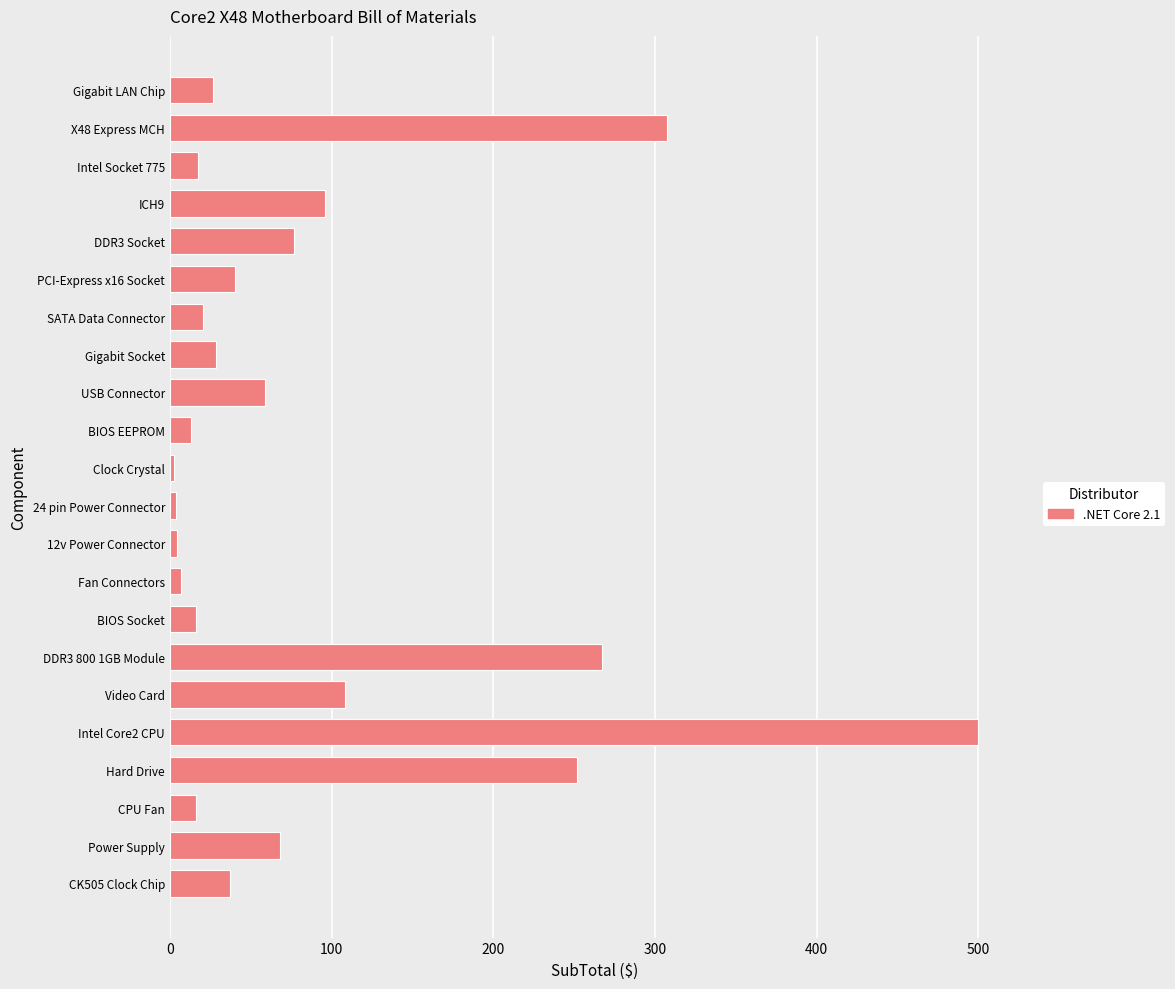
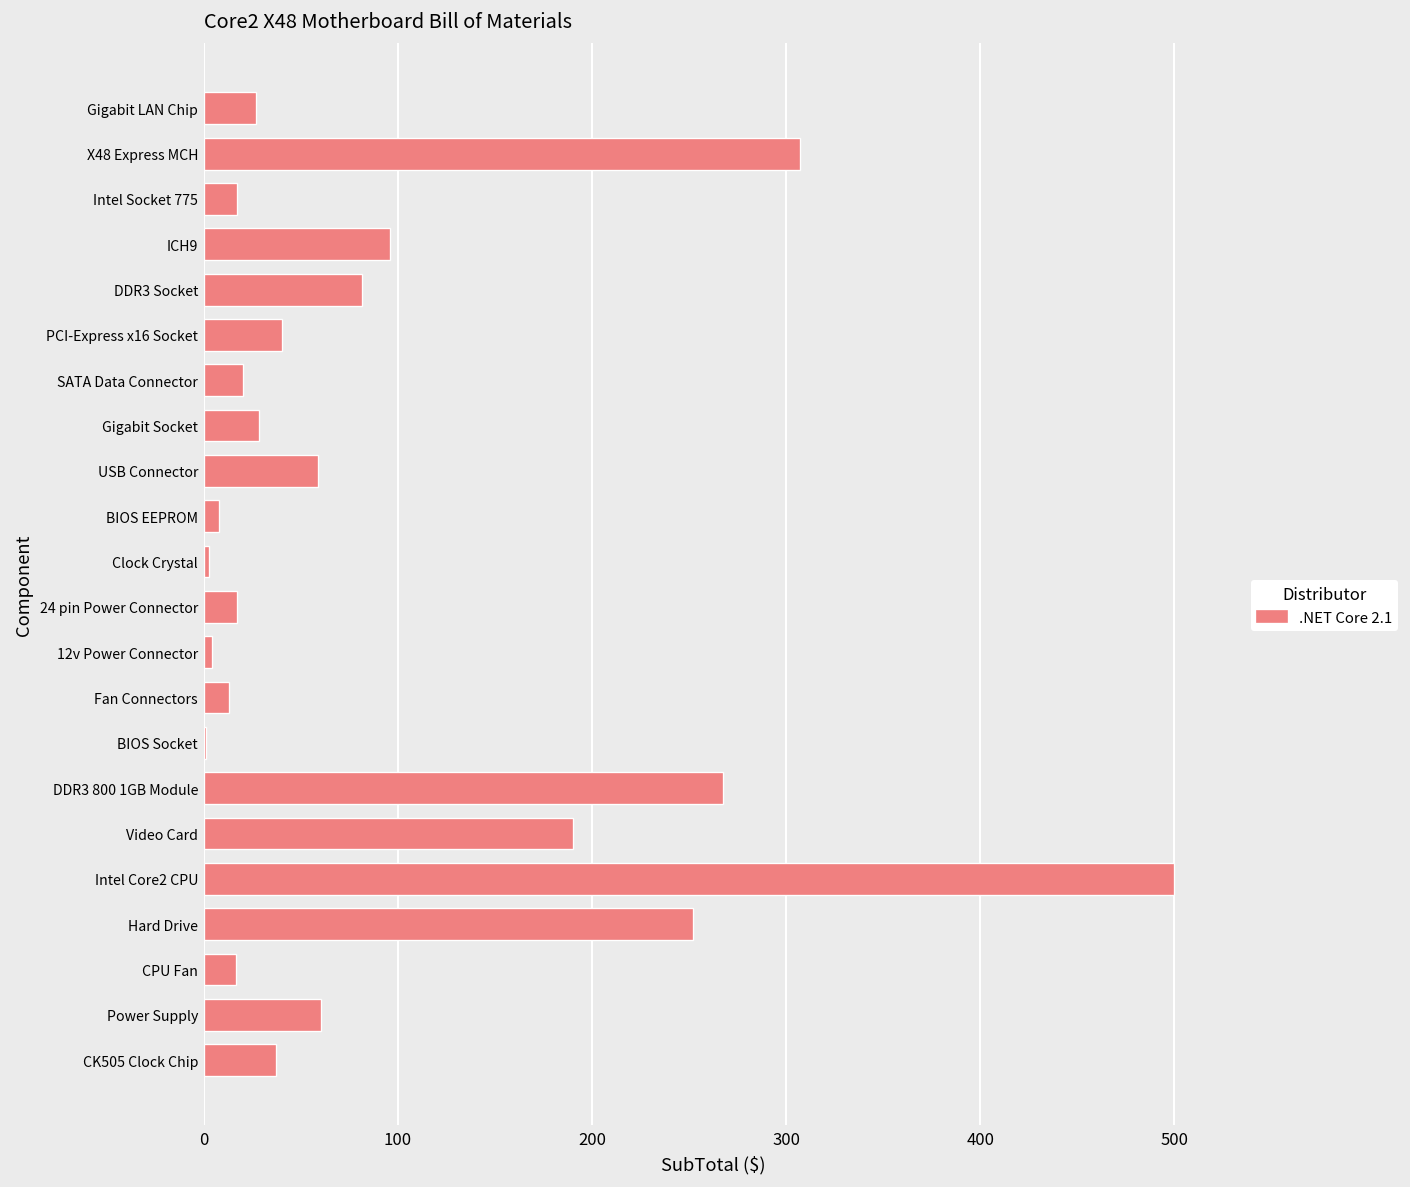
  {
    "Gigabit LAN Chip": 27,
    "X48 Express MCH": 307,
    "Intel Socket 775": 17,
    "ICH9": 96,
-   "DDR3 Socket": 76,
+   "DDR3 Socket": 81,
    "PCI-Express x16 Socket": 40,
    "SATA Data Connector": 20,
    "Gigabit Socket": 28,
    "USB Connector": 59,
-   "BIOS EEPROM": 13,
+   "BIOS EEPROM": 8,
    "Clock Crystal": 2,
-   "24 pin Power Connector": 4,
+   "24 pin Power Connector": 17,
    "12v Power Connector": 4,
-   "Fan Connectors": 7,
-   "BIOS Socket": 16,
+   "Fan Connectors": 13,
+   "BIOS Socket": 1,
    "DDR3 800 1GB Module": 267,
-   "Video Card": 108,
+   "Video Card": 190,
    "Intel Core2 CPU": 500,
    "Hard Drive": 252,
    "CPU Fan": 16,
-   "Power Supply": 68,
+   "Power Supply": 61,
    "CK505 Clock Chip": 37
  }
